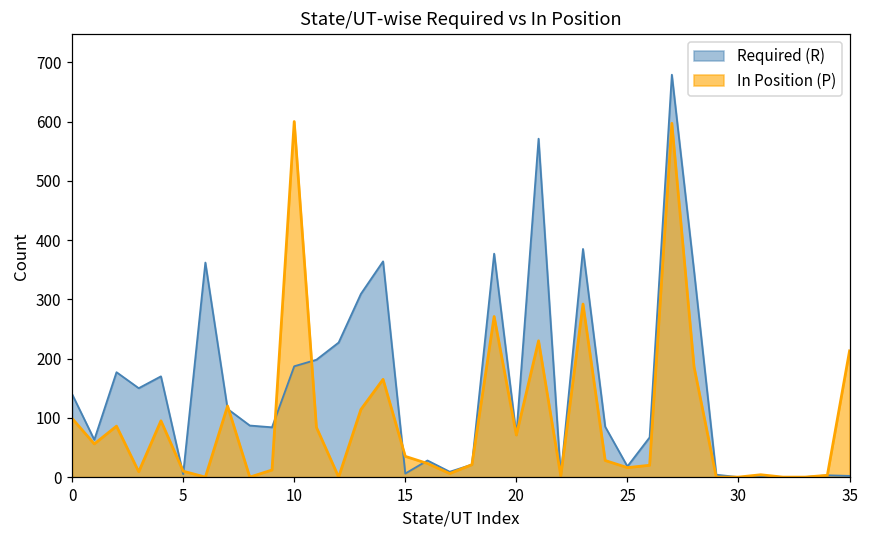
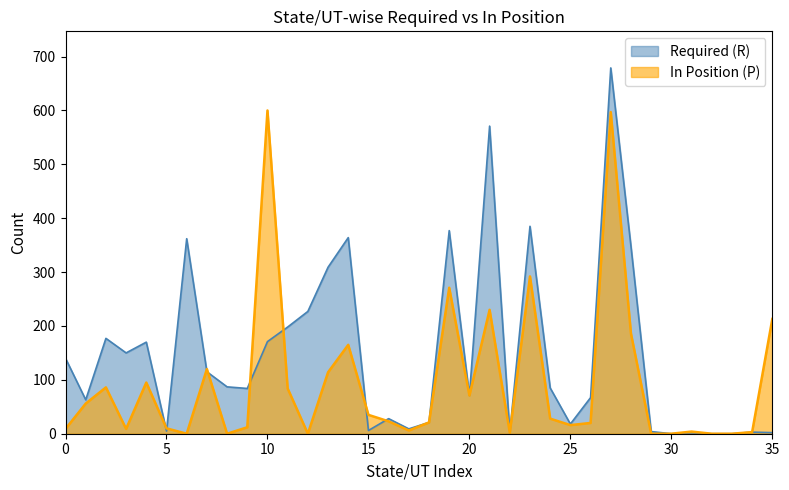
  {
    "Required (R)": {
      "0": 140,
      "5": 10,
-     "10": 190,
+     "10": 170,
      "15": 10,
      "35": 0
    },
    "In Position (P)": {
-     "0": 100,
+     "0": 10,
      "5": 10,
      "10": 600,
      "15": 40,
      "35": 210
    }
  }
